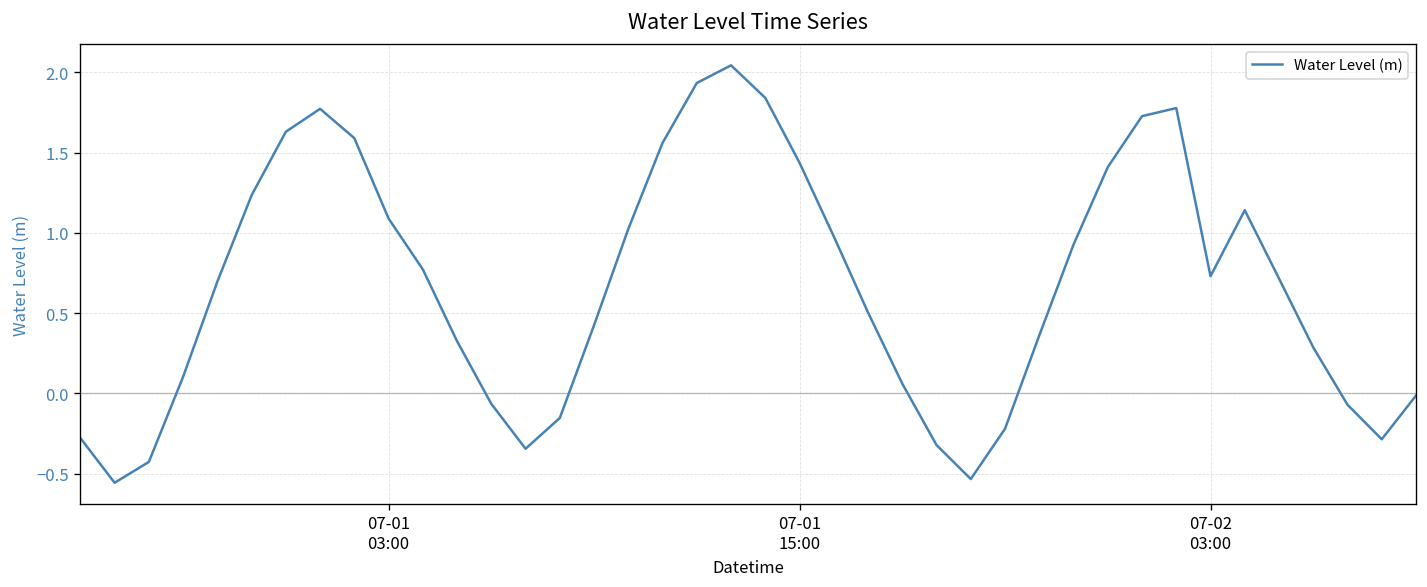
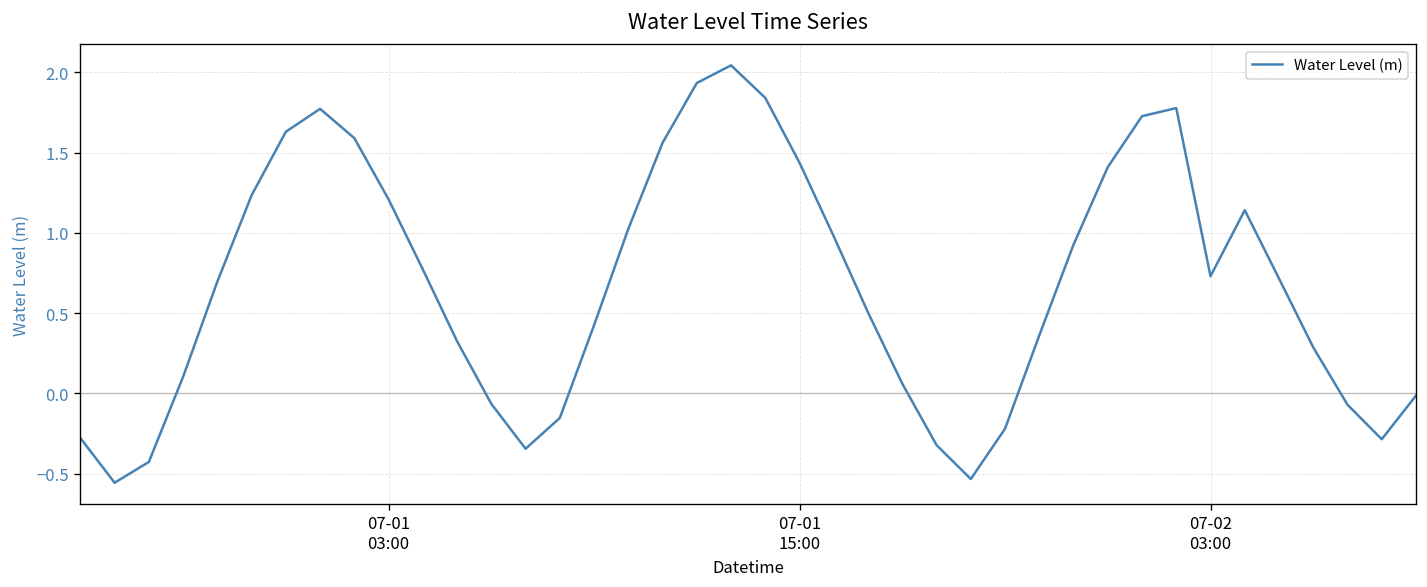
  {
-   "07-01 03:00": 1.09,
+   "07-01 03:00": 1.21,
    "07-01 15:00": 1.44,
    "07-02 03:00": 0.73
  }
